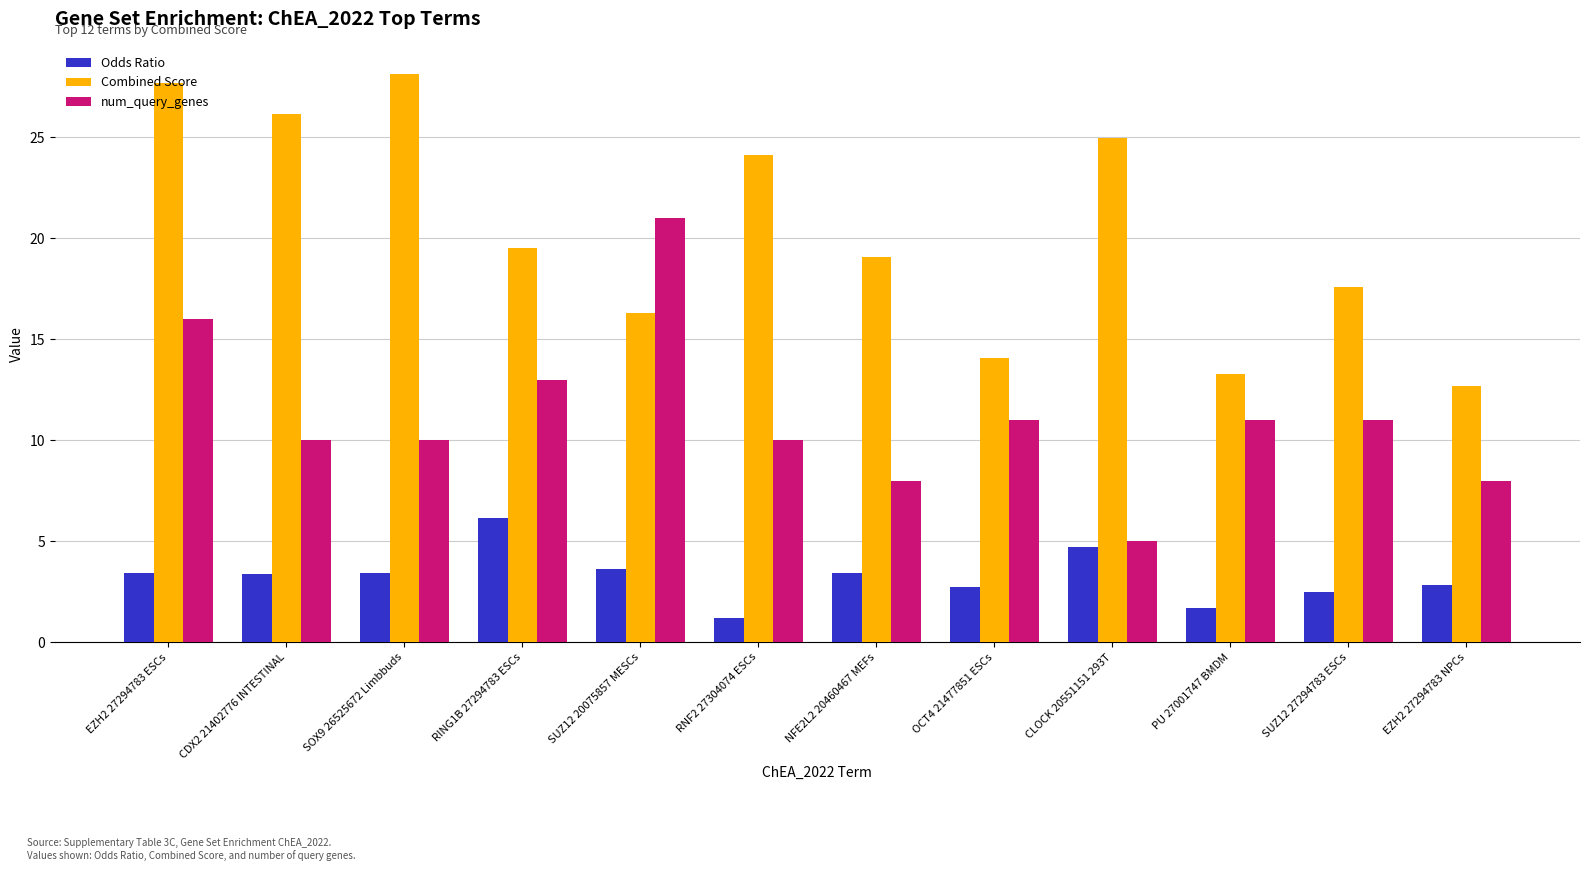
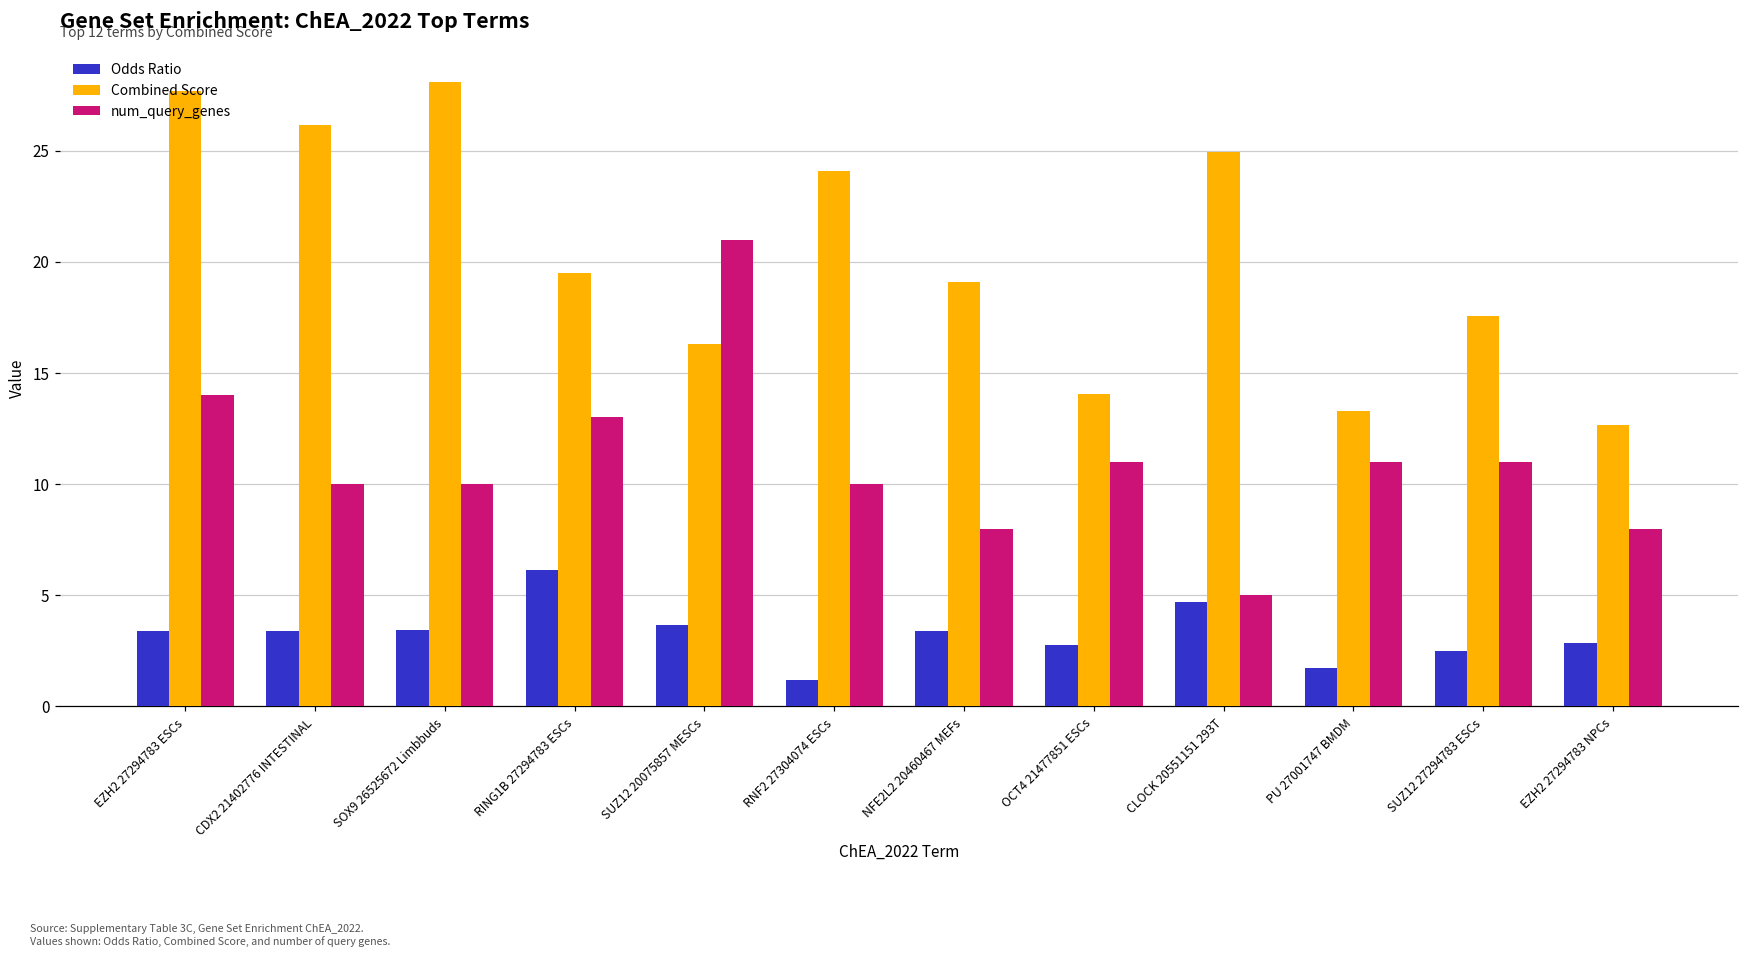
  {
    "Odds Ratio": {
      "EZH2 27294783 ESCs": 3.4,
      "CDX2 21402776 INTESTINAL": 3.4,
      "SOX9 26525672 Limbbuds": 3.4,
      "RING1B 27294783 ESCs": 6.1,
      "SUZ12 20075857 MESCs": 3.6,
      "RNF2 27304074 ESCs": 1.2,
      "NFE2L2 20460467 MEFs": 3.4,
      "OCT4 21477851 ESCs": 2.7,
      "CLOCK 20551151 293T": 4.7,
      "PU 27001747 BMDM": 1.7,
      "SUZ12 27294783 ESCs": 2.5,
      "EZH2 27294783 NPCs": 2.8
    },
    "Combined Score": {
      "EZH2 27294783 ESCs": 27.7,
      "CDX2 21402776 INTESTINAL": 26.1,
      "SOX9 26525672 Limbbuds": 28,
      "RING1B 27294783 ESCs": 19.5,
      "SUZ12 20075857 MESCs": 16.3,
      "RNF2 27304074 ESCs": 24,
      "NFE2L2 20460467 MEFs": 19,
      "OCT4 21477851 ESCs": 14,
      "CLOCK 20551151 293T": 25,
      "PU 27001747 BMDM": 13.3,
      "SUZ12 27294783 ESCs": 17.6,
      "EZH2 27294783 NPCs": 12.7
    },
    "num_query_genes": {
-     "EZH2 27294783 ESCs": 16,
+     "EZH2 27294783 ESCs": 14,
      "CDX2 21402776 INTESTINAL": 10,
      "SOX9 26525672 Limbbuds": 10,
      "RING1B 27294783 ESCs": 13,
      "SUZ12 20075857 MESCs": 21,
      "RNF2 27304074 ESCs": 10,
      "NFE2L2 20460467 MEFs": 8,
      "OCT4 21477851 ESCs": 11,
      "CLOCK 20551151 293T": 5,
      "PU 27001747 BMDM": 11,
      "SUZ12 27294783 ESCs": 11,
      "EZH2 27294783 NPCs": 8
    }
  }
